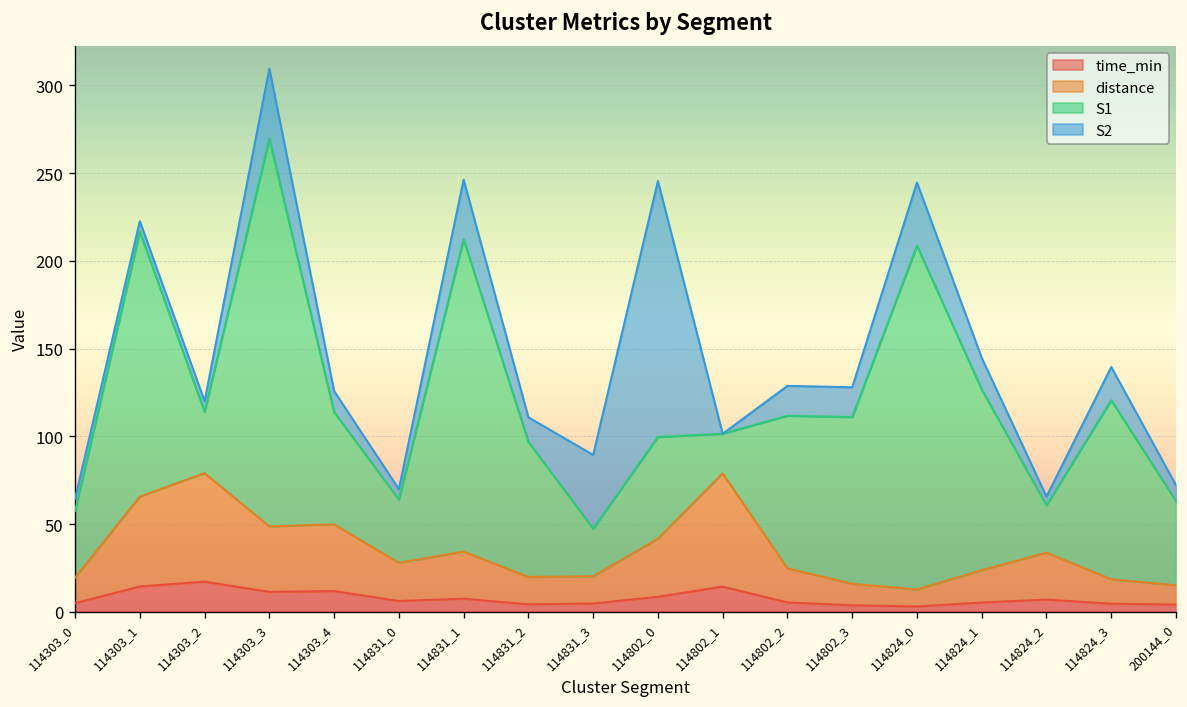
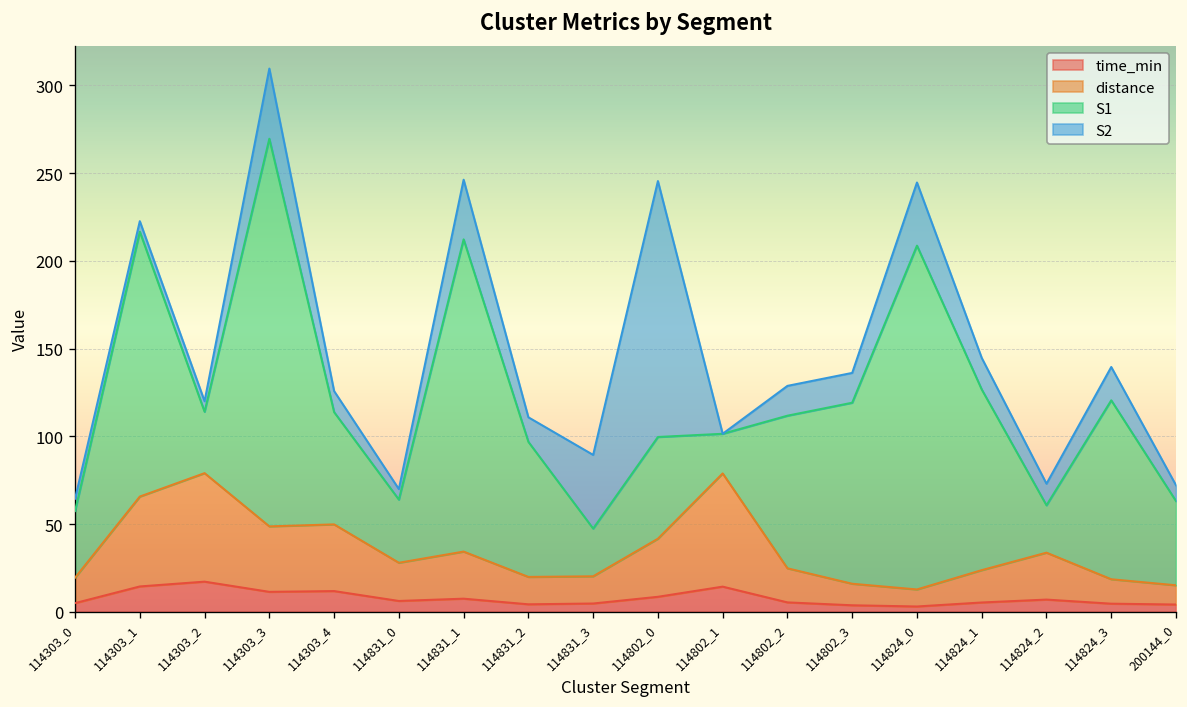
  {
    "S1": {
      "114303_0": 38,
      "114303_1": 151,
      "114303_2": 35,
      "114303_3": 221,
      "114303_4": 64,
      "114831_0": 36,
      "114831_1": 178,
      "114831_2": 77,
      "114831_3": 27,
      "114802_0": 58,
      "114802_2": 87,
-     "114802_3": 95,
+     "114802_3": 103,
      "114824_0": 196,
      "114824_1": 103,
      "114824_2": 27,
      "114824_3": 102,
      "200144_0": 48
    },
    "S2": {
      "114303_0": 7,
      "114303_1": 6,
      "114303_2": 6,
      "114303_3": 40,
      "114303_4": 12,
      "114831_0": 6,
      "114831_1": 34,
      "114831_2": 14,
      "114831_3": 42,
      "114802_0": 146,
      "114802_2": 17,
      "114802_3": 17,
      "114824_0": 36,
      "114824_1": 18,
-     "114824_2": 5,
+     "114824_2": 12,
      "114824_3": 19,
      "200144_0": 9
    }
  }
